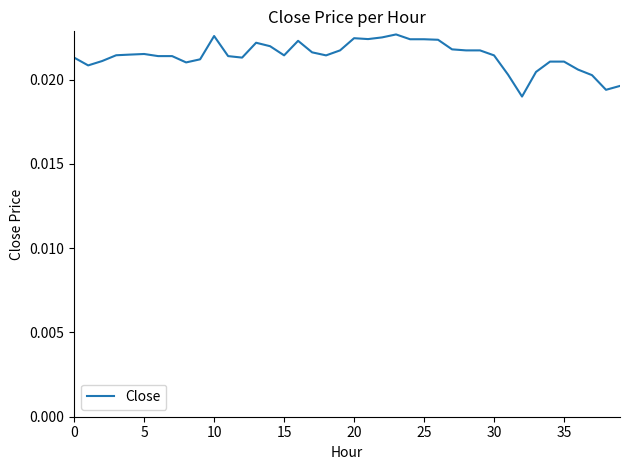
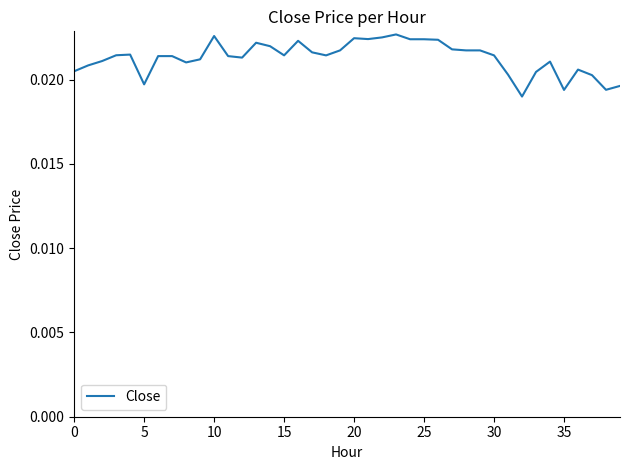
  {
-   "0": 0.0213,
-   "5": 0.0215,
+   "0": 0.0205,
+   "5": 0.0197,
    "10": 0.0226,
    "15": 0.0214,
    "20": 0.0225,
    "25": 0.0224,
    "30": 0.0214,
-   "35": 0.0211
+   "35": 0.0194
  }
